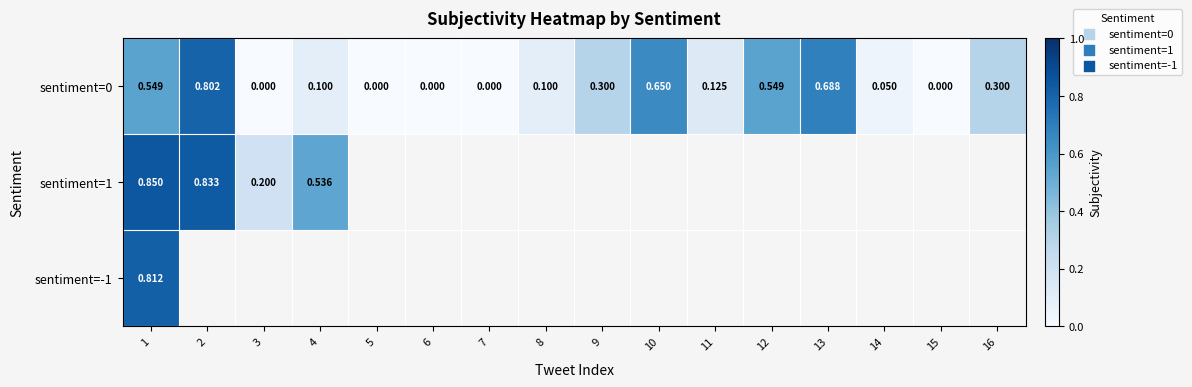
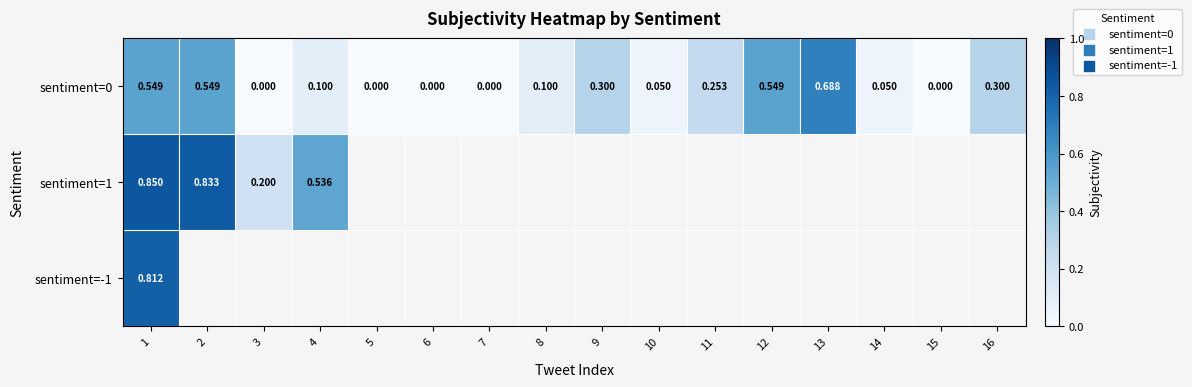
  {
    "sentiment=0": {
      "1": 0.549,
-     "2": 0.802,
+     "2": 0.549,
      "3": 0.000,
      "4": 0.100,
      "5": 0.000,
      "6": 0.000,
      "7": 0.000,
      "8": 0.100,
      "9": 0.300,
-     "10": 0.650,
-     "11": 0.125,
+     "10": 0.050,
+     "11": 0.253,
      "12": 0.549,
      "13": 0.688,
      "14": 0.050,
      "15": 0.000,
      "16": 0.300
    },
    "sentiment=1": {
      "1": 0.850,
      "2": 0.833,
      "3": 0.200,
      "4": 0.536
    },
    "sentiment=-1": {
      "1": 0.812
    }
  }
